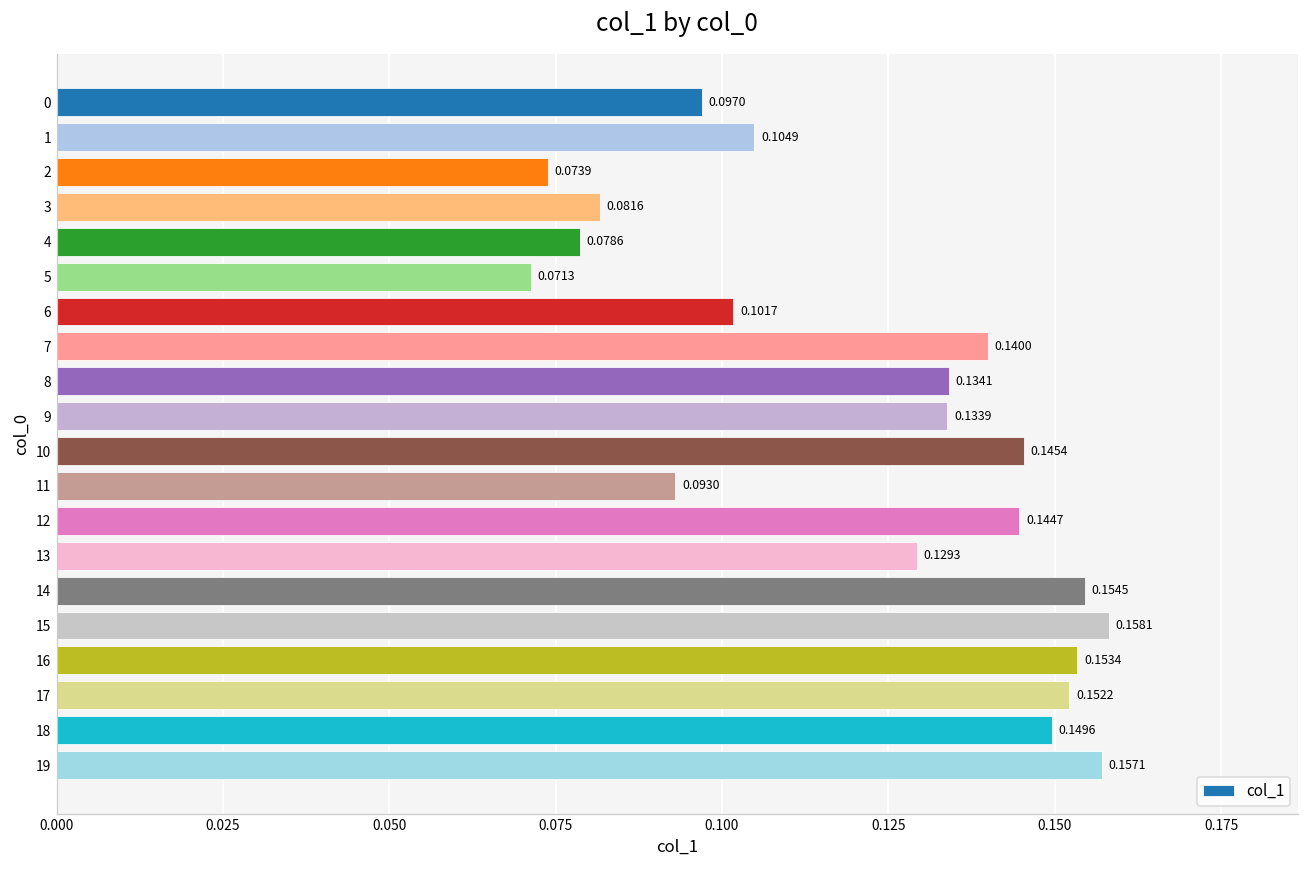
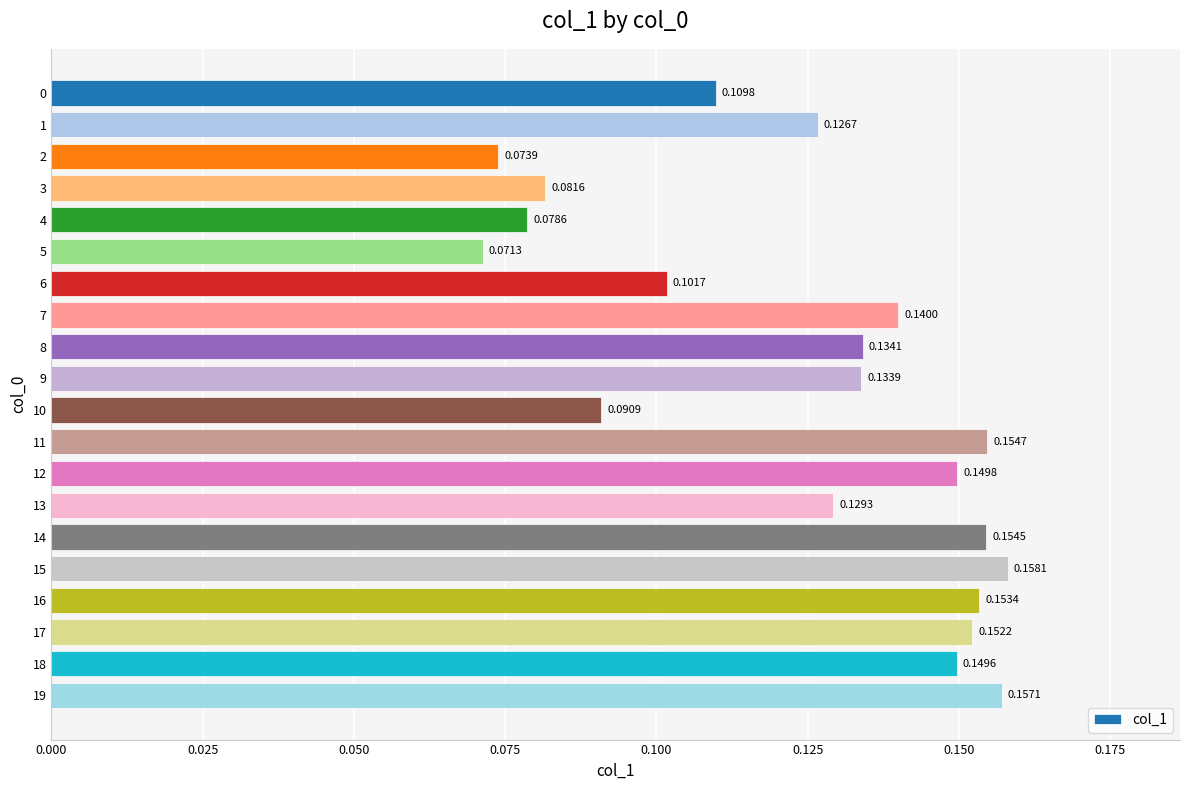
  {
-   "0": 0.0970,
-   "1": 0.1049,
+   "0": 0.1098,
+   "1": 0.1267,
    "2": 0.0739,
    "3": 0.0816,
    "4": 0.0786,
    "5": 0.0713,
    "6": 0.1017,
    "7": 0.1400,
    "8": 0.1341,
    "9": 0.1339,
-   "10": 0.1454,
-   "11": 0.0930,
-   "12": 0.1447,
+   "10": 0.0909,
+   "11": 0.1547,
+   "12": 0.1498,
    "13": 0.1293,
    "14": 0.1545,
    "15": 0.1581,
    "16": 0.1534,
    "17": 0.1522,
    "18": 0.1496,
    "19": 0.1571
  }
